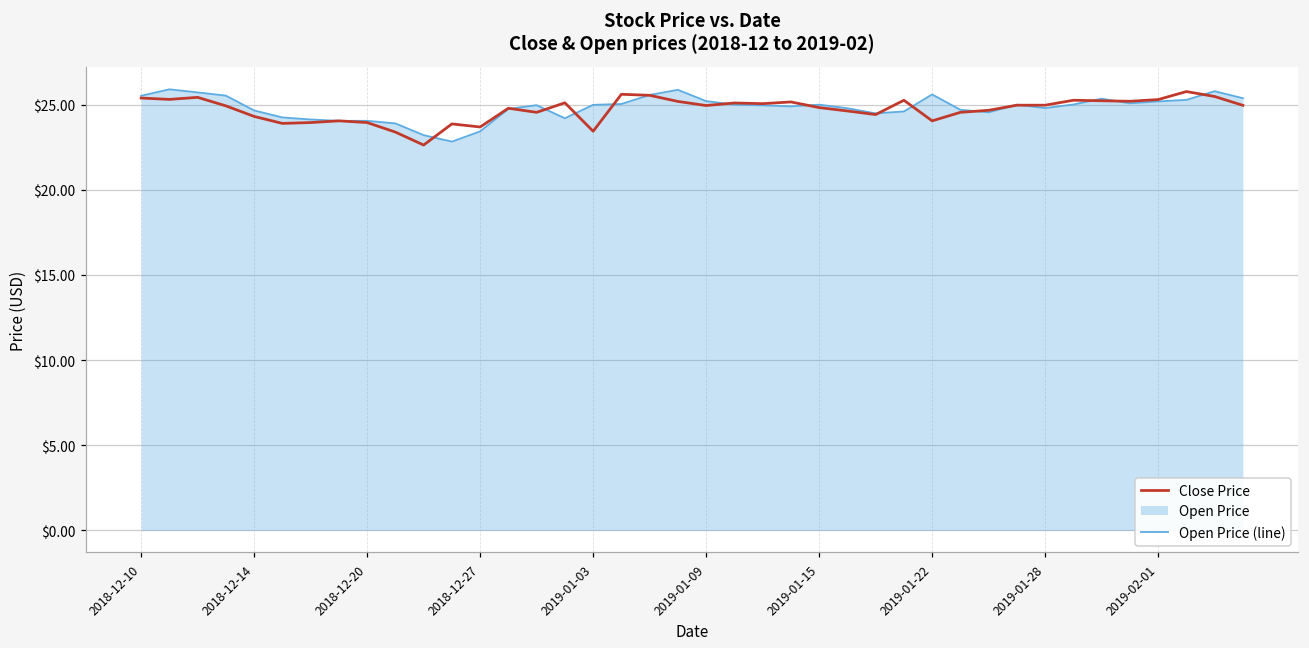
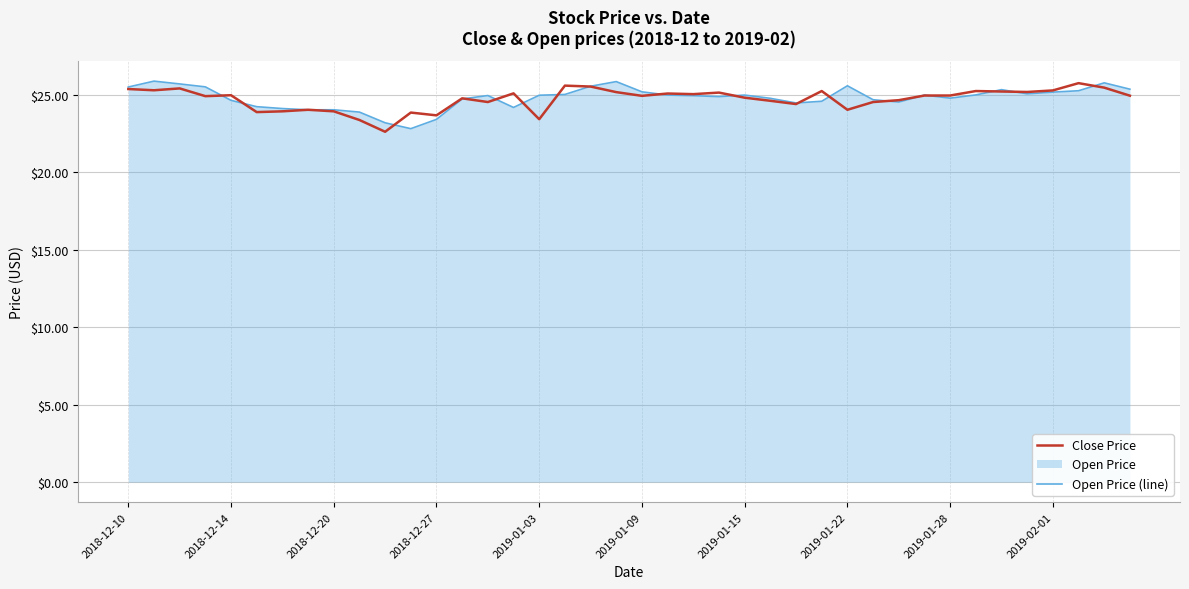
  {
    "Close Price": {
-     "2018-12-14": "$24.3",
+     "2018-12-14": "$25.0",
      "2018-12-27": "$23.7",
      "2019-01-03": "$23.4",
      "2019-01-09": "$25.0",
      "2019-01-15": "$24.8",
      "2019-01-22": "$24.1",
      "2019-01-28": "$25.0"
    },
    "Open Price": {
      "2018-12-14": "$24.7",
      "2018-12-27": "$23.4",
      "2019-01-03": "$25.0",
      "2019-01-09": "$25.2",
      "2019-01-15": "$25.0",
      "2019-01-22": "$25.6",
      "2019-01-28": "$24.8"
    }
  }
